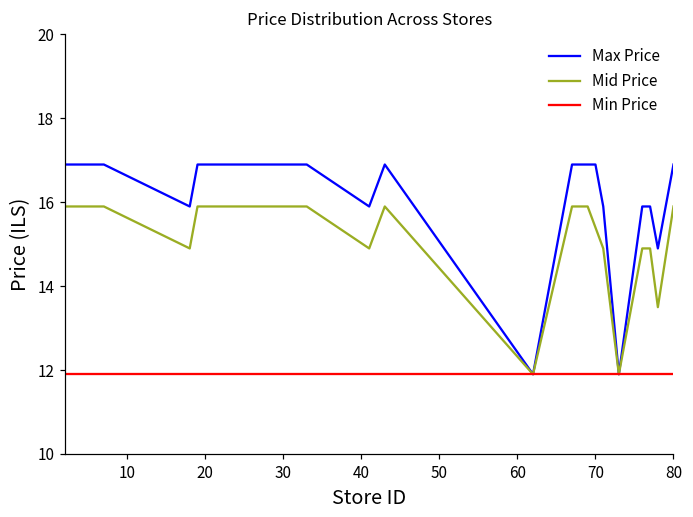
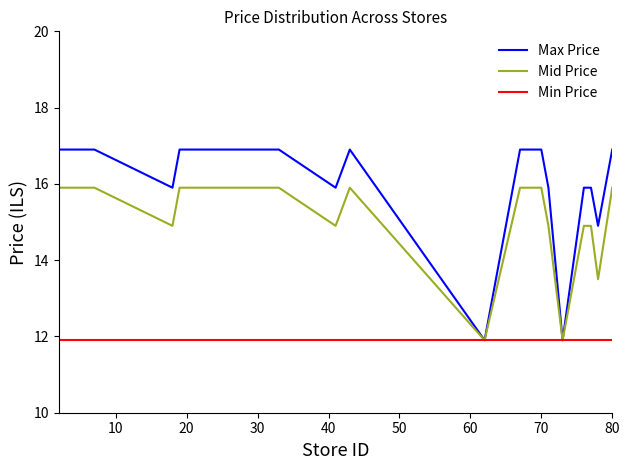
  {
    "Max Price": {
      "70": 16.9,
      "80": 16.9
    },
    "Mid Price": {
-     "70": 15.4,
+     "70": 15.9,
      "80": 15.9
    },
    "Min Price": {
      "70": 11.9,
      "80": 11.9
    }
  }
